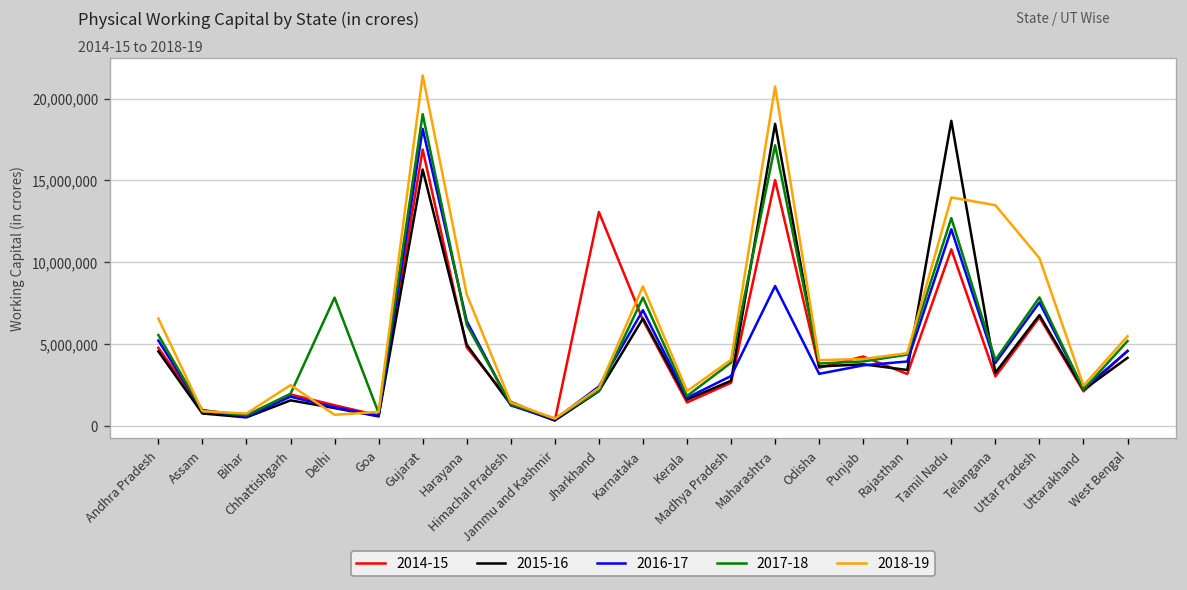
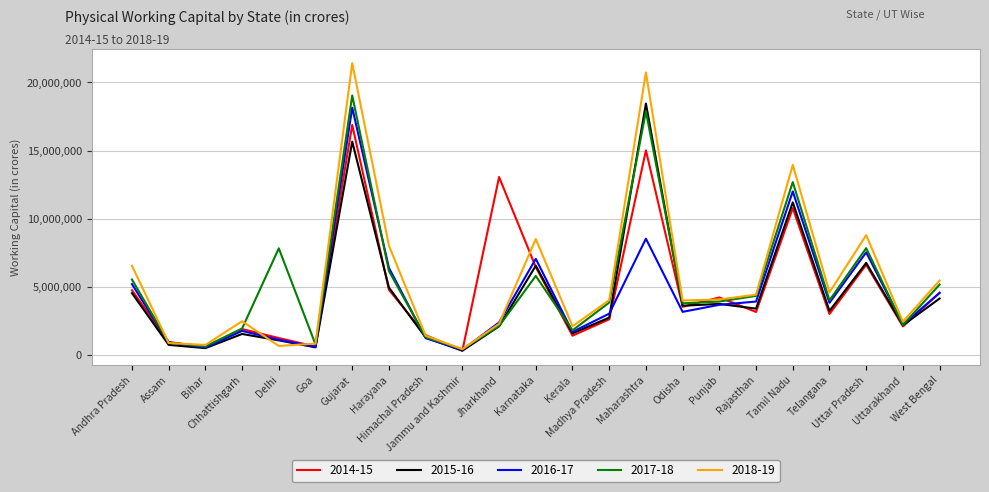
  {
    "2014-15": {
      "Andhra Pradesh": "4,800,000",
      "Gujarat": "16,900,000",
      "Jharkhand": "13,100,000",
      "Maharashtra": "15,000,000",
      "Rajasthan": "3,200,000",
      "Tamil Nadu": "10,800,000",
      "Telangana": "3,000,000"
    },
    "2015-16": {
      "Andhra Pradesh": "4,500,000",
      "Chhattishgarh": "1,600,000",
      "Gujarat": "15,700,000",
      "Maharashtra": "18,500,000",
      "Rajasthan": "3,400,000",
-     "Tamil Nadu": "18,600,000",
+     "Tamil Nadu": "11,200,000",
      "Telangana": "3,200,000",
      "West Bengal": "4,200,000"
    },
    "2016-17": {
      "Andhra Pradesh": "5,200,000",
      "Gujarat": "18,100,000",
      "Harayana": "6,400,000",
      "Karnataka": "7,100,000",
      "Madhya Pradesh": "3,000,000",
      "Maharashtra": "8,500,000",
      "Odisha": "3,200,000",
      "Rajasthan": "3,900,000",
      "Tamil Nadu": "12,000,000",
      "Uttar Pradesh": "7,500,000"
    },
    "2017-18": {
      "Andhra Pradesh": "5,500,000",
      "Delhi": "7,800,000",
      "Gujarat": "19,000,000",
      "Harayana": "6,200,000",
-     "Karnataka": "7,800,000",
-     "Maharashtra": "17,100,000",
+     "Karnataka": "5,800,000",
+     "Maharashtra": "17,900,000",
      "Tamil Nadu": "12,700,000",
      "Uttar Pradesh": "7,800,000",
      "West Bengal": "5,200,000"
    },
    "2018-19": {
      "Andhra Pradesh": "6,600,000",
      "Chhattishgarh": "2,500,000",
      "Delhi": "700,000",
      "Gujarat": "21,400,000",
      "Harayana": "8,000,000",
      "Karnataka": "8,500,000",
      "Kerala": "2,100,000",
      "Maharashtra": "20,700,000",
      "Odisha": "4,000,000",
      "Tamil Nadu": "14,000,000",
-     "Telangana": "13,500,000",
-     "Uttar Pradesh": "10,200,000",
+     "Telangana": "4,600,000",
+     "Uttar Pradesh": "8,800,000",
      "Uttarakhand": "2,500,000",
      "West Bengal": "5,500,000"
    }
  }
